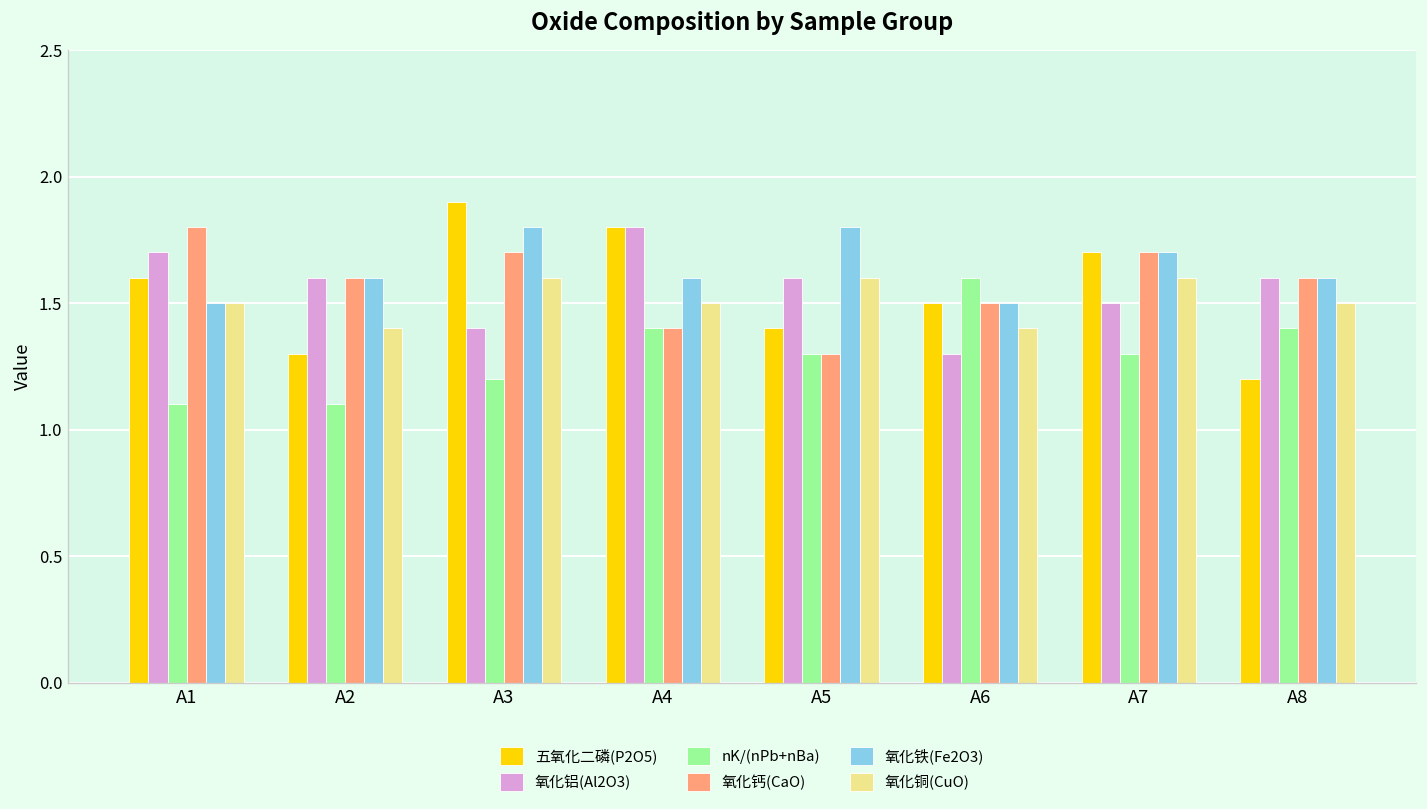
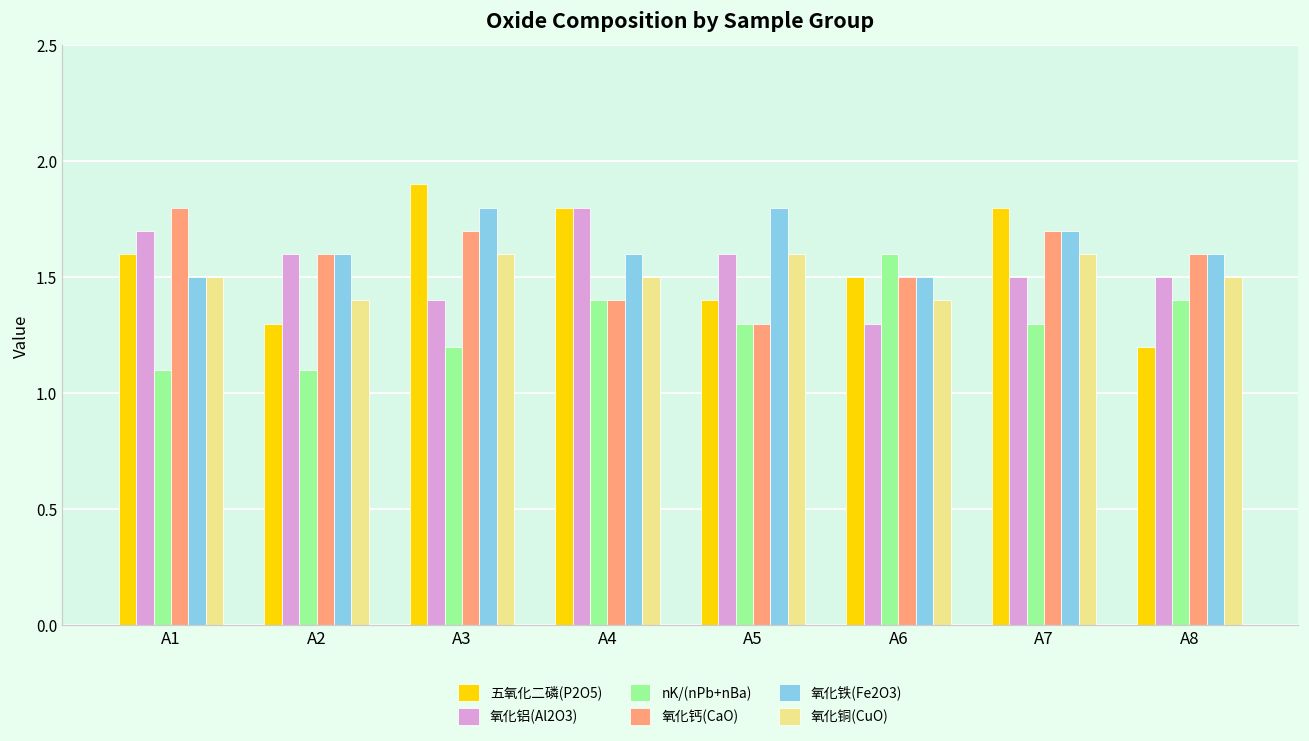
  {
    "五氧化二磷(P2O5)": {
      "A1": 1.6,
      "A2": 1.3,
      "A3": 1.9,
      "A4": 1.8,
      "A5": 1.4,
      "A6": 1.5,
-     "A7": 1.7,
+     "A7": 1.8,
      "A8": 1.2
    },
    "氧化铝(Al2O3)": {
      "A1": 1.7,
      "A2": 1.6,
      "A3": 1.4,
      "A4": 1.8,
      "A5": 1.6,
      "A6": 1.3,
      "A7": 1.5,
-     "A8": 1.6
+     "A8": 1.5
    },
    "nK/(nPb+nBa)": {
      "A1": 1.1,
      "A2": 1.1,
      "A3": 1.2,
      "A4": 1.4,
      "A5": 1.3,
      "A6": 1.6,
      "A7": 1.3,
      "A8": 1.4
    },
    "氧化钙(CaO)": {
      "A1": 1.8,
      "A2": 1.6,
      "A3": 1.7,
      "A4": 1.4,
      "A5": 1.3,
      "A6": 1.5,
      "A7": 1.7,
      "A8": 1.6
    },
    "氧化铁(Fe2O3)": {
      "A1": 1.5,
      "A2": 1.6,
      "A3": 1.8,
      "A4": 1.6,
      "A5": 1.8,
      "A6": 1.5,
      "A7": 1.7,
      "A8": 1.6
    },
    "氧化铜(CuO)": {
      "A1": 1.5,
      "A2": 1.4,
      "A3": 1.6,
      "A4": 1.5,
      "A5": 1.6,
      "A6": 1.4,
      "A7": 1.6,
      "A8": 1.5
    }
  }
